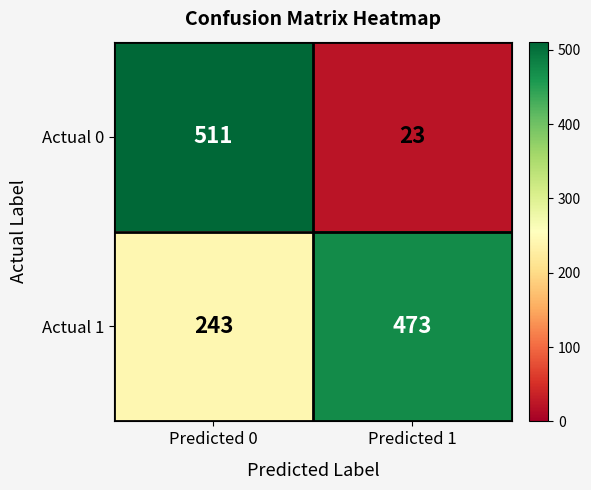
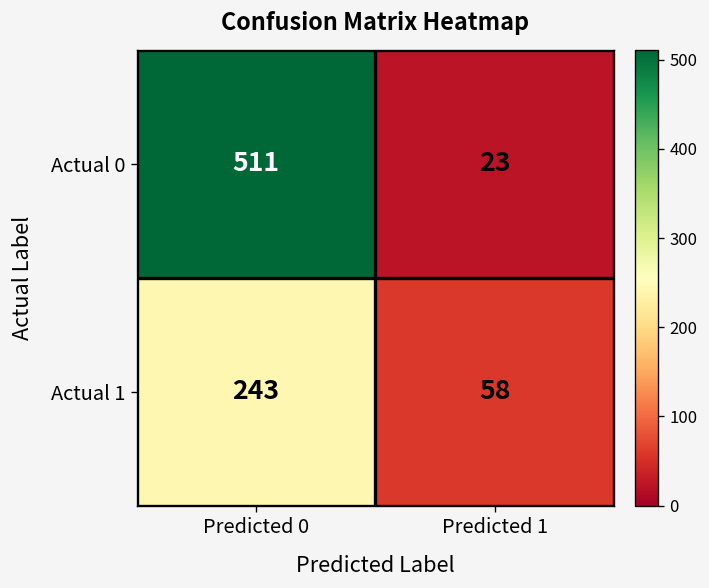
  {
    "Actual 0": {
      "Predicted 0": 511,
      "Predicted 1": 23
    },
    "Actual 1": {
      "Predicted 0": 243,
-     "Predicted 1": 473
+     "Predicted 1": 58
    }
  }
